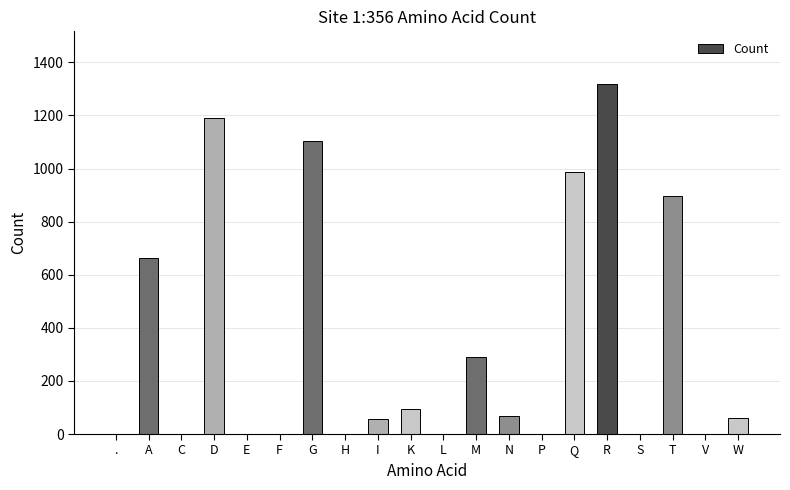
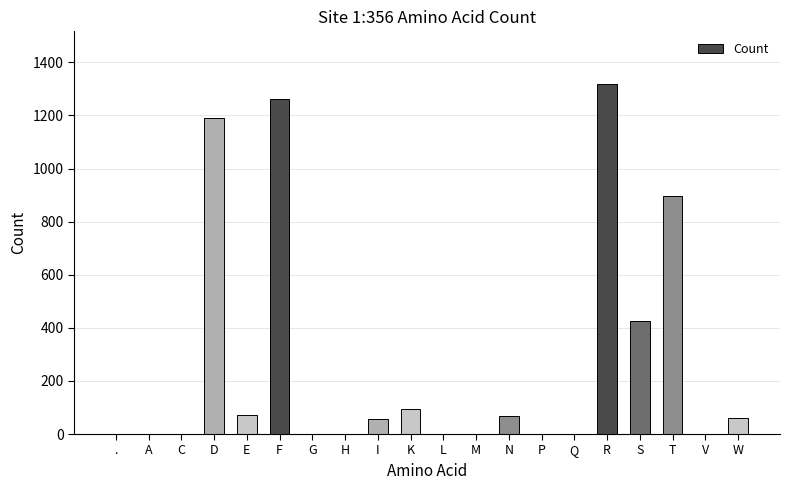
  {
    ".": 0,
-   "A": 660,
+   "A": 0,
    "C": 0,
    "D": 1190,
-   "E": 0,
-   "F": 0,
-   "G": 1110,
+   "E": 70,
+   "F": 1260,
+   "G": 0,
    "H": 0,
    "I": 60,
    "K": 100,
    "L": 0,
-   "M": 290,
+   "M": 0,
    "N": 70,
    "P": 0,
-   "Q": 990,
+   "Q": 0,
    "R": 1320,
-   "S": 0,
+   "S": 430,
    "T": 900,
    "V": 0,
    "W": 60
  }
